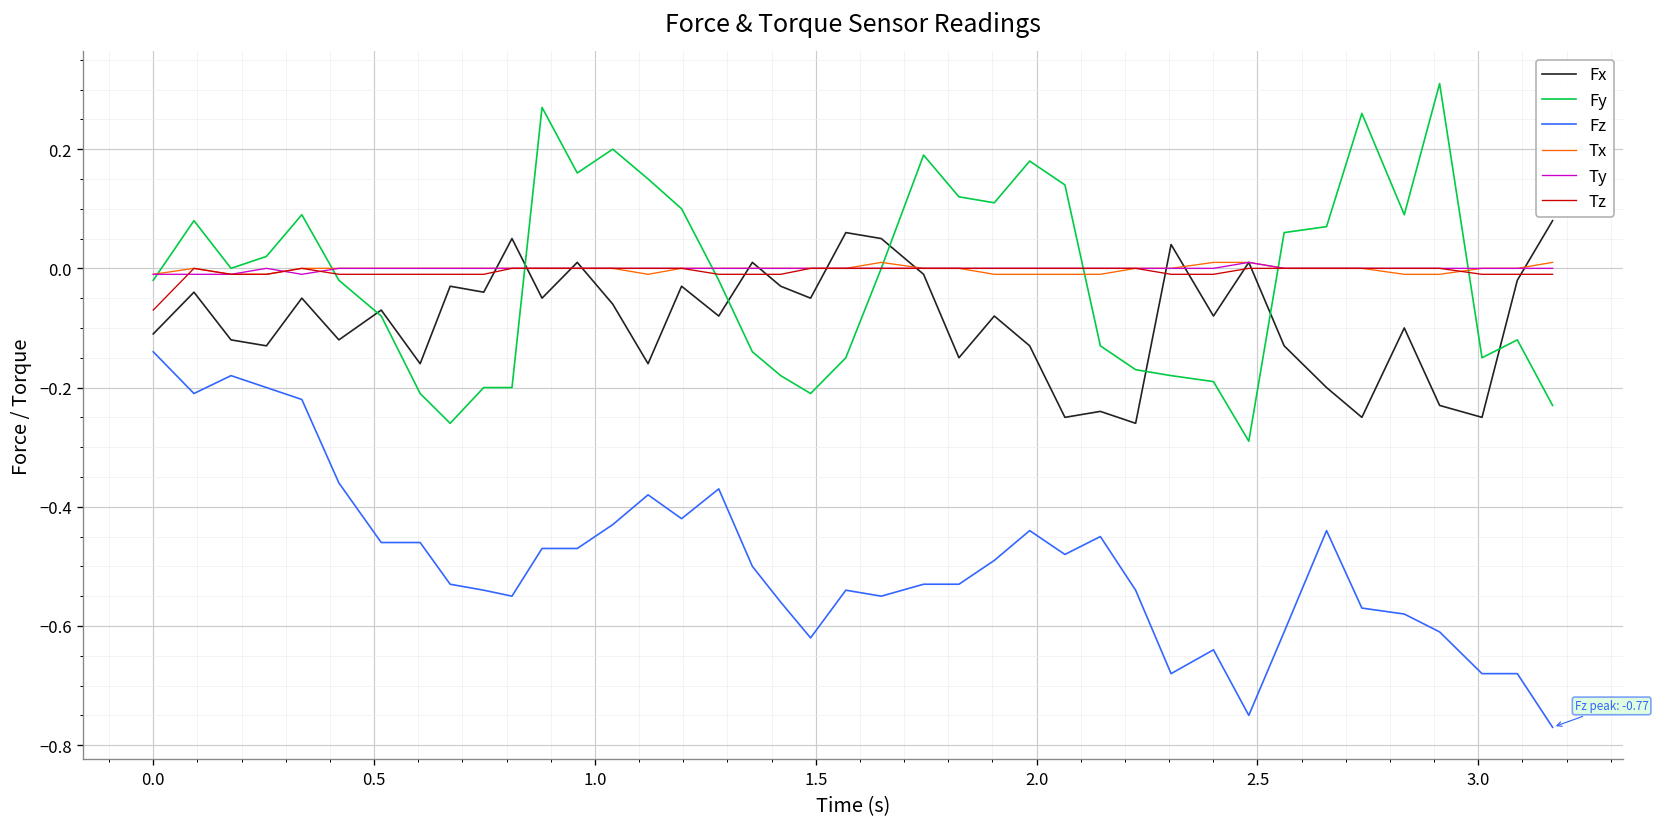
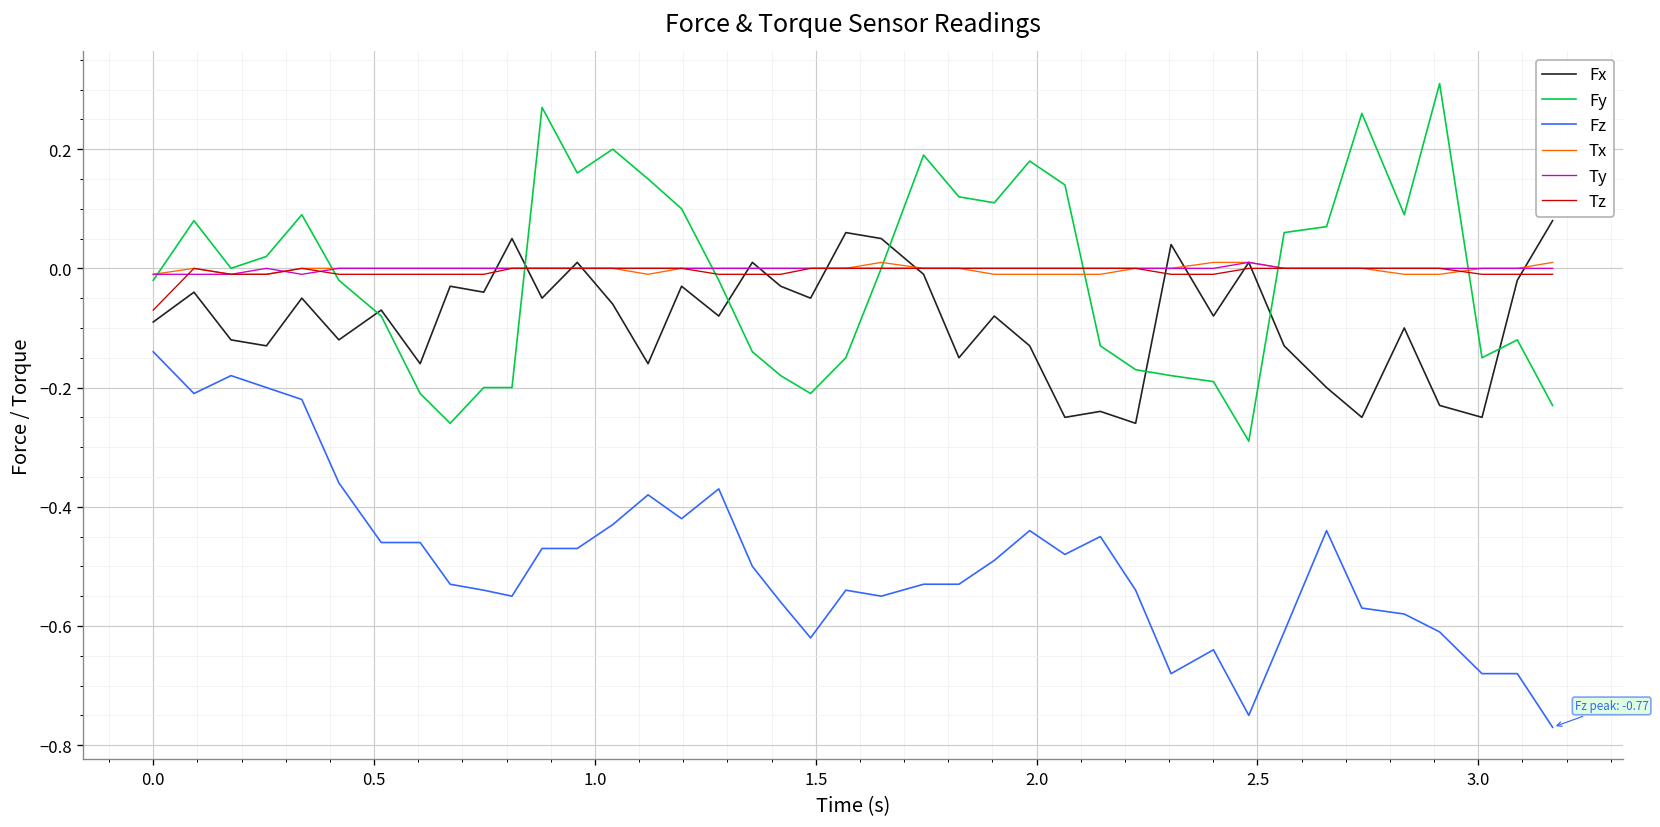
  {
    "Fx": {
-     "0.0": -0.11
+     "0.0": -0.09
    },
    "Fy": {
      "0.0": -0.02
    },
    "Fz": {
      "0.0": -0.14
    },
    "Tz": {
      "0.0": -0.07
    }
  }
